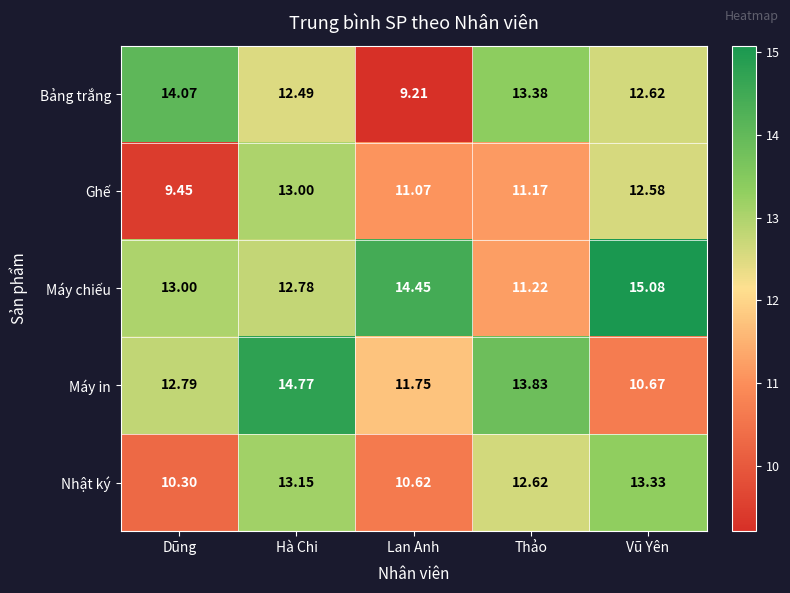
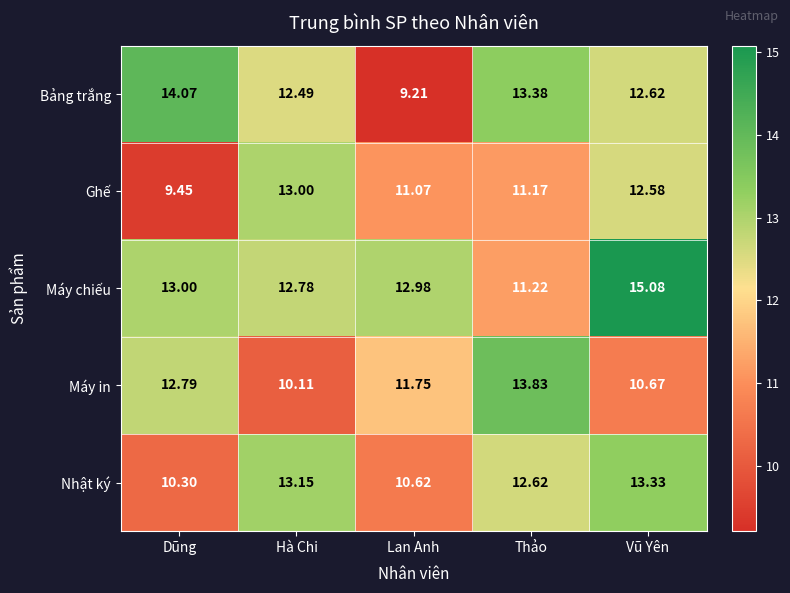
  {
    "Bảng trắng": {
      "Dũng": 14.07,
      "Hà Chi": 12.49,
      "Lan Anh": 9.21,
      "Thảo": 13.38,
      "Vũ Yên": 12.62
    },
    "Ghế": {
      "Dũng": 9.45,
      "Hà Chi": 13.00,
      "Lan Anh": 11.07,
      "Thảo": 11.17,
      "Vũ Yên": 12.58
    },
    "Máy chiếu": {
      "Dũng": 13.00,
      "Hà Chi": 12.78,
-     "Lan Anh": 14.45,
+     "Lan Anh": 12.98,
      "Thảo": 11.22,
      "Vũ Yên": 15.08
    },
    "Máy in": {
      "Dũng": 12.79,
-     "Hà Chi": 14.77,
+     "Hà Chi": 10.11,
      "Lan Anh": 11.75,
      "Thảo": 13.83,
      "Vũ Yên": 10.67
    },
    "Nhật ký": {
      "Dũng": 10.30,
      "Hà Chi": 13.15,
      "Lan Anh": 10.62,
      "Thảo": 12.62,
      "Vũ Yên": 13.33
    }
  }
